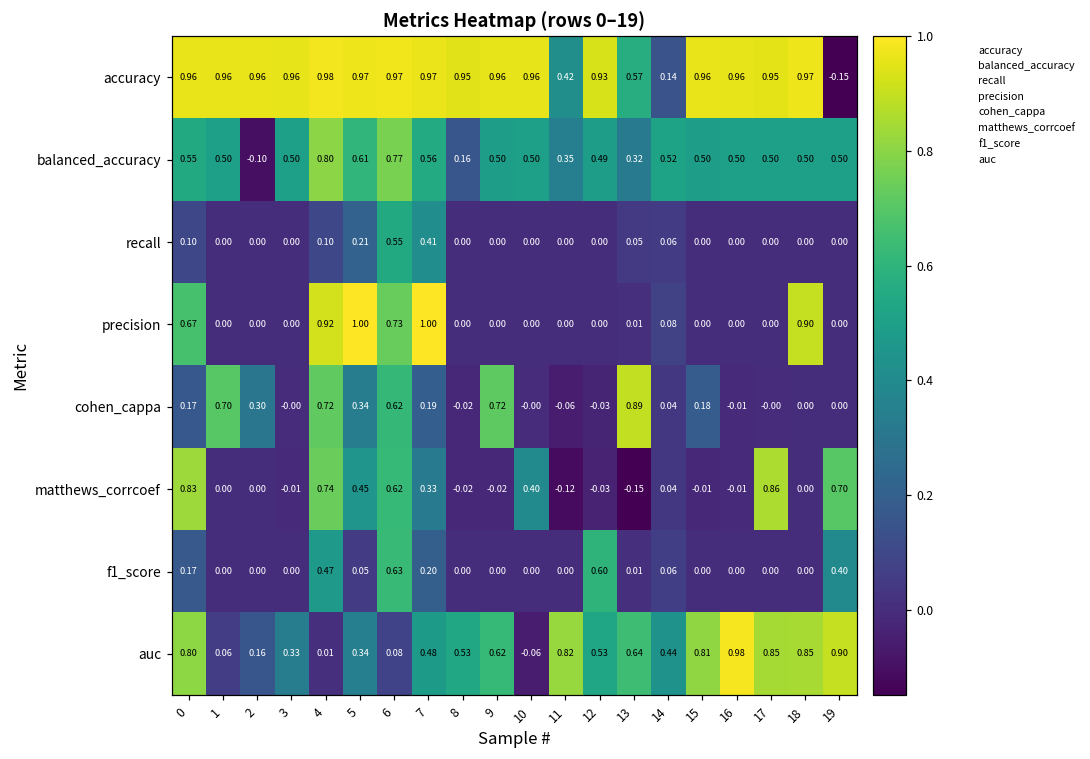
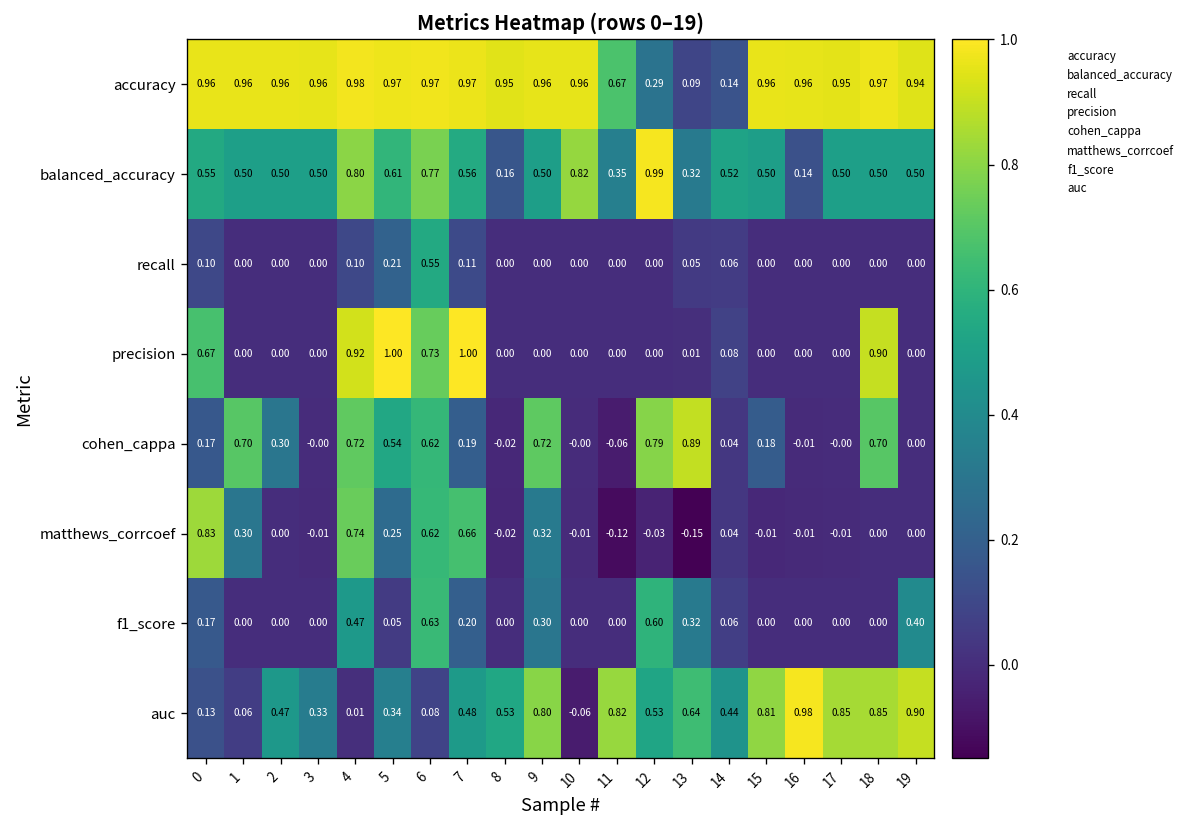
  {
    "accuracy": {
      "0": 0.96,
      "1": 0.96,
      "2": 0.96,
      "3": 0.96,
      "4": 0.98,
      "5": 0.97,
      "6": 0.97,
      "7": 0.97,
      "8": 0.95,
      "9": 0.96,
      "10": 0.96,
-     "11": 0.42,
-     "12": 0.93,
-     "13": 0.57,
+     "11": 0.67,
+     "12": 0.29,
+     "13": 0.09,
      "14": 0.14,
      "15": 0.96,
      "16": 0.96,
      "17": 0.95,
      "18": 0.97,
-     "19": -0.15
+     "19": 0.94
    },
    "balanced_accuracy": {
      "0": 0.55,
      "1": 0.50,
-     "2": -0.10,
+     "2": 0.50,
      "3": 0.50,
      "4": 0.80,
      "5": 0.61,
      "6": 0.77,
      "7": 0.56,
      "8": 0.16,
      "9": 0.50,
-     "10": 0.50,
+     "10": 0.82,
      "11": 0.35,
-     "12": 0.49,
+     "12": 0.99,
      "13": 0.32,
      "14": 0.52,
      "15": 0.50,
-     "16": 0.50,
+     "16": 0.14,
      "17": 0.50,
      "18": 0.50,
      "19": 0.50
    },
    "recall": {
      "0": 0.10,
      "1": 0.00,
      "2": 0.00,
      "3": 0.00,
      "4": 0.10,
      "5": 0.21,
      "6": 0.55,
-     "7": 0.41,
+     "7": 0.11,
      "8": 0.00,
      "9": 0.00,
      "10": 0.00,
      "11": 0.00,
      "12": 0.00,
      "13": 0.05,
      "14": 0.06,
      "15": 0.00,
      "16": 0.00,
      "17": 0.00,
      "18": 0.00,
      "19": 0.00
    },
    "precision": {
      "0": 0.67,
      "1": 0.00,
      "2": 0.00,
      "3": 0.00,
      "4": 0.92,
      "5": 1.00,
      "6": 0.73,
      "7": 1.00,
      "8": 0.00,
      "9": 0.00,
      "10": 0.00,
      "11": 0.00,
      "12": 0.00,
      "13": 0.01,
      "14": 0.08,
      "15": 0.00,
      "16": 0.00,
      "17": 0.00,
      "18": 0.90,
      "19": 0.00
    },
    "cohen_cappa": {
      "0": 0.17,
      "1": 0.70,
      "2": 0.30,
      "3": -0.00,
      "4": 0.72,
-     "5": 0.34,
+     "5": 0.54,
      "6": 0.62,
      "7": 0.19,
      "8": -0.02,
      "9": 0.72,
      "10": -0.00,
      "11": -0.06,
-     "12": -0.03,
+     "12": 0.79,
      "13": 0.89,
      "14": 0.04,
      "15": 0.18,
      "16": -0.01,
      "17": -0.00,
-     "18": 0.00,
+     "18": 0.70,
      "19": 0.00
    },
    "matthews_corrcoef": {
      "0": 0.83,
-     "1": 0.00,
+     "1": 0.30,
      "2": 0.00,
      "3": -0.01,
      "4": 0.74,
-     "5": 0.45,
+     "5": 0.25,
      "6": 0.62,
-     "7": 0.33,
+     "7": 0.66,
      "8": -0.02,
-     "9": -0.02,
-     "10": 0.40,
+     "9": 0.32,
+     "10": -0.01,
      "11": -0.12,
      "12": -0.03,
      "13": -0.15,
      "14": 0.04,
      "15": -0.01,
      "16": -0.01,
-     "17": 0.86,
+     "17": -0.01,
      "18": 0.00,
-     "19": 0.70
+     "19": 0.00
    },
    "f1_score": {
      "0": 0.17,
      "1": 0.00,
      "2": 0.00,
      "3": 0.00,
      "4": 0.47,
      "5": 0.05,
      "6": 0.63,
      "7": 0.20,
      "8": 0.00,
-     "9": 0.00,
+     "9": 0.30,
      "10": 0.00,
      "11": 0.00,
      "12": 0.60,
-     "13": 0.01,
+     "13": 0.32,
      "14": 0.06,
      "15": 0.00,
      "16": 0.00,
      "17": 0.00,
      "18": 0.00,
      "19": 0.40
    },
    "auc": {
-     "0": 0.80,
+     "0": 0.13,
      "1": 0.06,
-     "2": 0.16,
+     "2": 0.47,
      "3": 0.33,
      "4": 0.01,
      "5": 0.34,
      "6": 0.08,
      "7": 0.48,
      "8": 0.53,
-     "9": 0.62,
+     "9": 0.80,
      "10": -0.06,
      "11": 0.82,
      "12": 0.53,
      "13": 0.64,
      "14": 0.44,
      "15": 0.81,
      "16": 0.98,
      "17": 0.85,
      "18": 0.85,
      "19": 0.90
    }
  }
